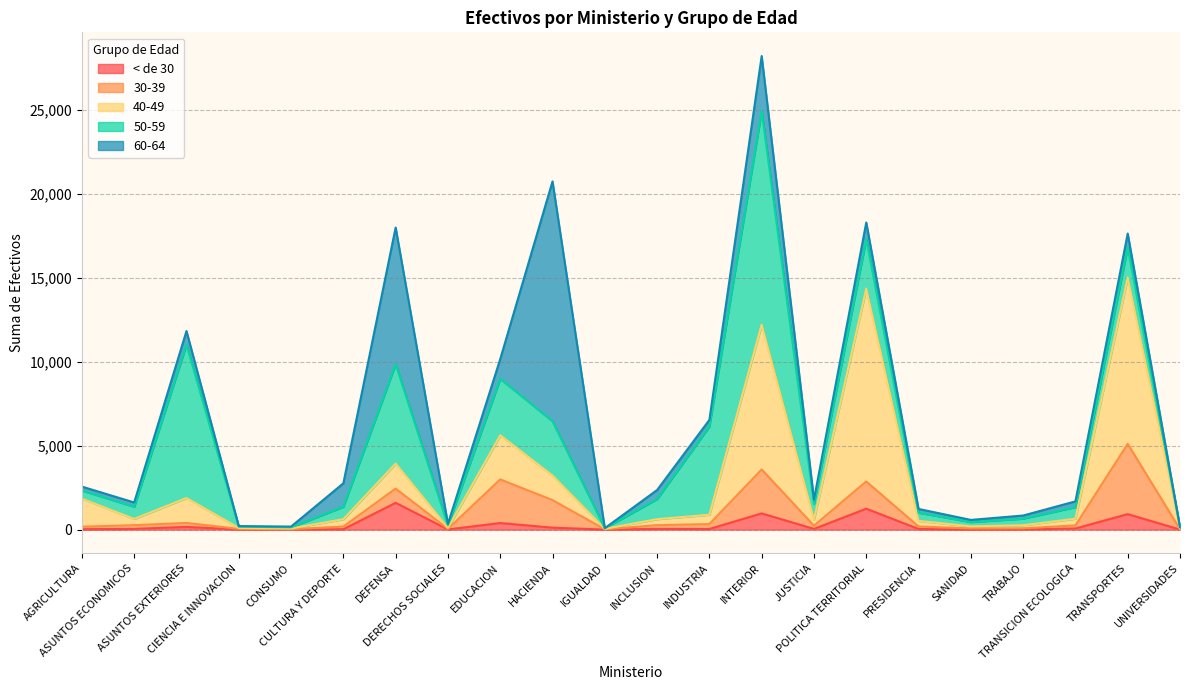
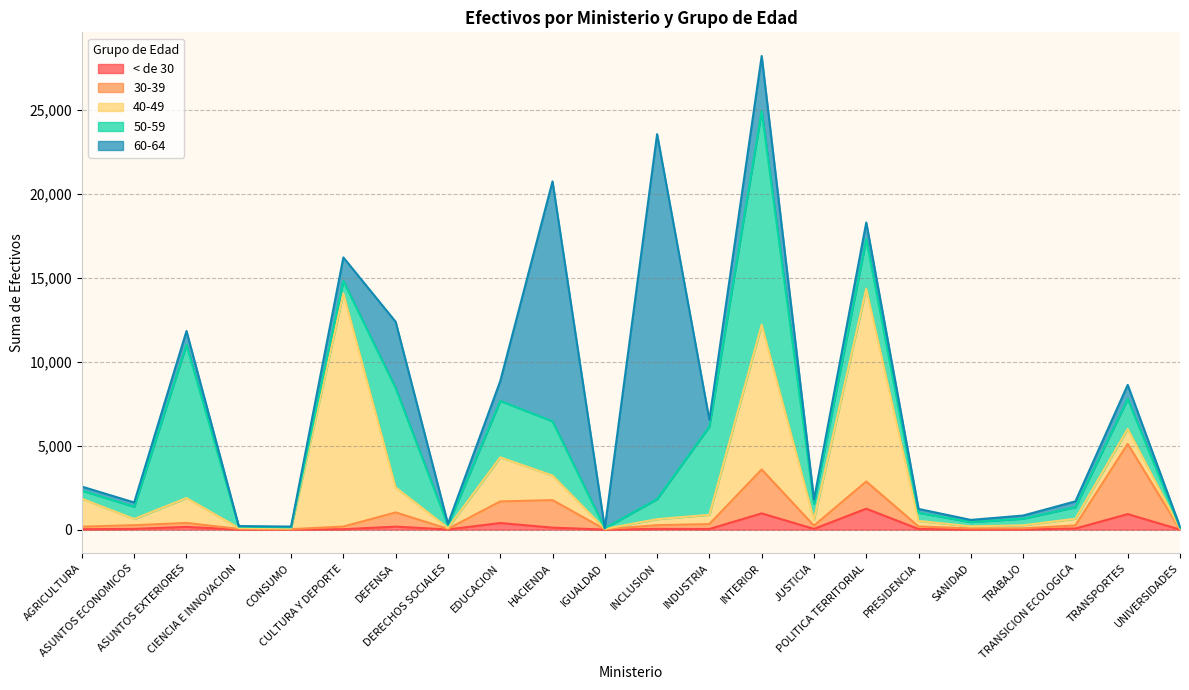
  {
    "< de 30": {
      "ASUNTOS ECONOMICOS": "0",
      "ASUNTOS EXTERIORES": "200",
      "CULTURA Y DEPORTE": "0",
-     "DEFENSA": "1,600",
+     "DEFENSA": "200",
      "EDUCACION": "400",
      "HACIENDA": "100",
      "INCLUSION": "0",
      "INDUSTRIA": "0",
      "INTERIOR": "1,000",
      "JUSTICIA": "0",
      "POLITICA TERRITORIAL": "1,200",
      "TRANSICION ECOLOGICA": "100",
      "TRANSPORTES": "900"
    },
    "30-39": {
      "ASUNTOS ECONOMICOS": "200",
      "ASUNTOS EXTERIORES": "200",
      "CULTURA Y DEPORTE": "200",
      "DEFENSA": "800",
-     "EDUCACION": "2,600",
+     "EDUCACION": "1,300",
      "HACIENDA": "1,600",
      "INCLUSION": "200",
      "INDUSTRIA": "300",
      "INTERIOR": "2,600",
      "JUSTICIA": "200",
      "POLITICA TERRITORIAL": "1,600",
      "TRANSICION ECOLOGICA": "200",
      "TRANSPORTES": "4,200"
    },
    "40-49": {
      "AGRICULTURA": "1,700",
      "ASUNTOS ECONOMICOS": "400",
      "ASUNTOS EXTERIORES": "1,500",
-     "CULTURA Y DEPORTE": "400",
+     "CULTURA Y DEPORTE": "13,900",
      "DEFENSA": "1,500",
      "EDUCACION": "2,600",
      "HACIENDA": "1,500",
      "INCLUSION": "400",
      "INDUSTRIA": "600",
      "INTERIOR": "8,600",
      "JUSTICIA": "400",
      "POLITICA TERRITORIAL": "11,500",
      "PRESIDENCIA": "300",
      "TRABAJO": "200",
      "TRANSICION ECOLOGICA": "400",
-     "TRANSPORTES": "9,900"
+     "TRANSPORTES": "900"
    },
    "50-59": {
      "AGRICULTURA": "500",
      "ASUNTOS ECONOMICOS": "700",
      "ASUNTOS EXTERIORES": "9,100",
      "CULTURA Y DEPORTE": "700",
      "DEFENSA": "5,900",
      "EDUCACION": "3,400",
      "HACIENDA": "3,200",
      "INCLUSION": "1,200",
      "INDUSTRIA": "5,300",
      "INTERIOR": "12,700",
      "JUSTICIA": "900",
      "POLITICA TERRITORIAL": "2,900",
      "PRESIDENCIA": "500",
      "TRABAJO": "400",
      "TRANSICION ECOLOGICA": "700",
      "TRANSPORTES": "1,800"
    },
    "60-64": {
      "AGRICULTURA": "200",
      "ASUNTOS ECONOMICOS": "300",
      "ASUNTOS EXTERIORES": "800",
      "CULTURA Y DEPORTE": "1,400",
-     "DEFENSA": "8,100",
+     "DEFENSA": "3,900",
      "EDUCACION": "1,200",
      "HACIENDA": "14,300",
-     "INCLUSION": "500",
+     "INCLUSION": "21,700",
      "INDUSTRIA": "400",
      "INTERIOR": "3,300",
      "JUSTICIA": "300",
      "POLITICA TERRITORIAL": "1,000",
      "PRESIDENCIA": "200",
      "TRABAJO": "200",
      "TRANSICION ECOLOGICA": "300",
      "TRANSPORTES": "800"
    }
  }
